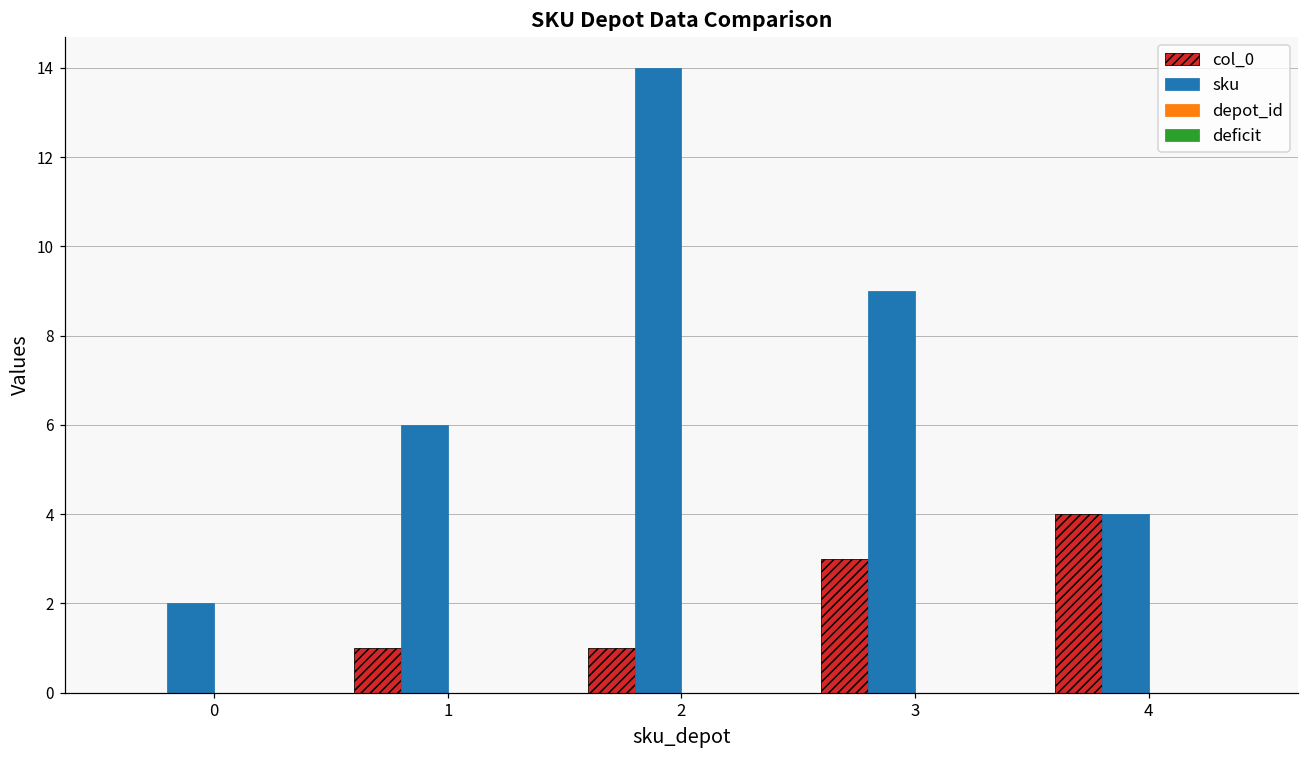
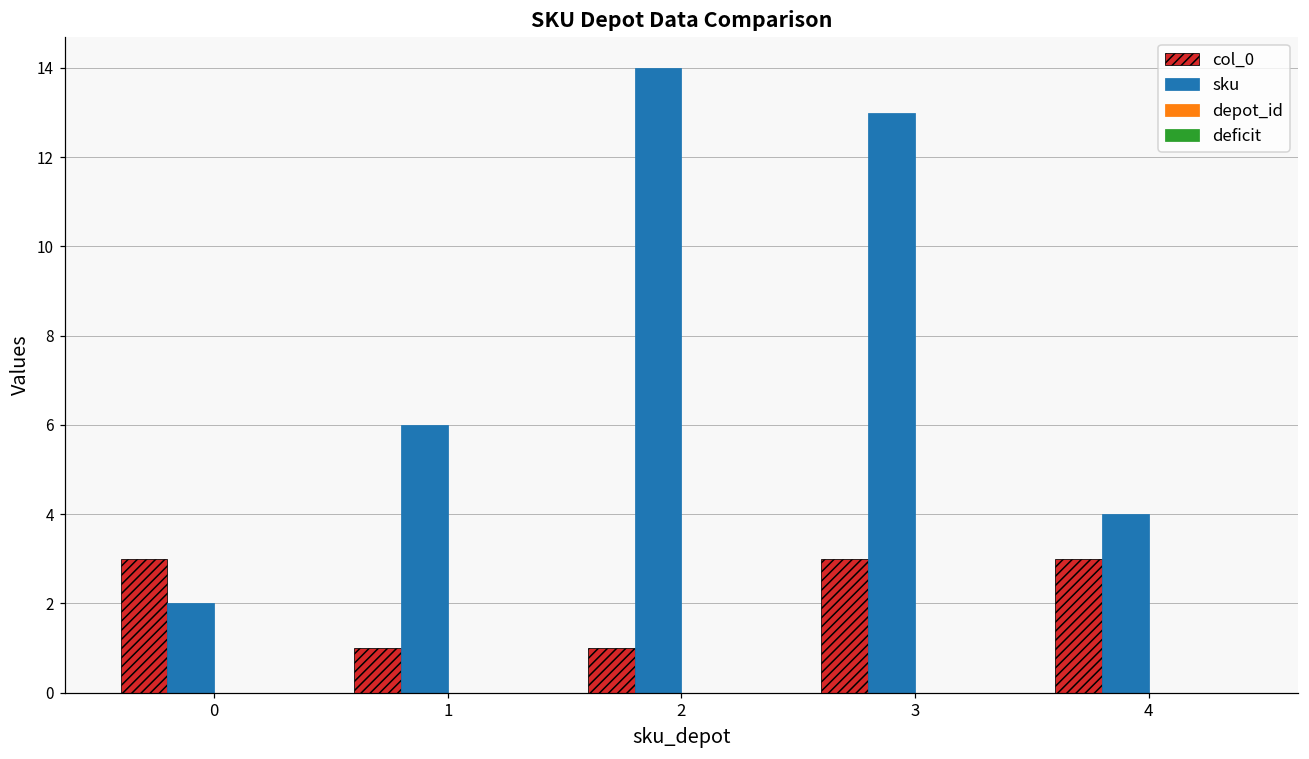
  {
    "col_0": {
-     "0": 0,
+     "0": 3,
      "1": 1,
      "2": 1,
      "3": 3,
-     "4": 4
+     "4": 3
    },
    "sku": {
      "0": 2,
      "1": 6,
      "2": 14,
-     "3": 9,
+     "3": 13,
      "4": 4
    },
    "depot_id": {
      "0": 0,
      "1": 0,
      "2": 0,
      "3": 0,
      "4": 0
    },
    "deficit": {
      "0": 0,
      "1": 0,
      "2": 0,
      "3": 0,
      "4": 0
    }
  }
